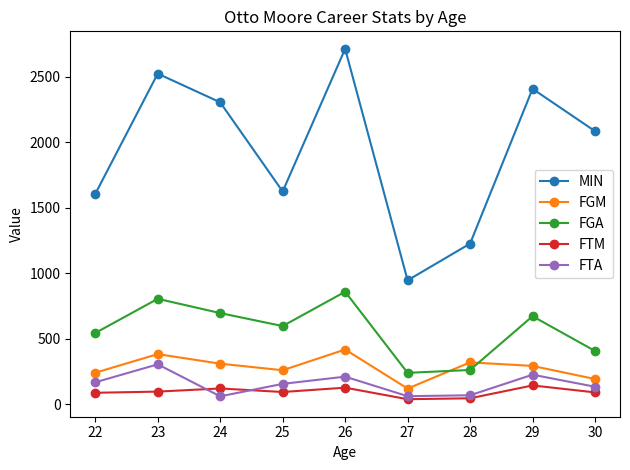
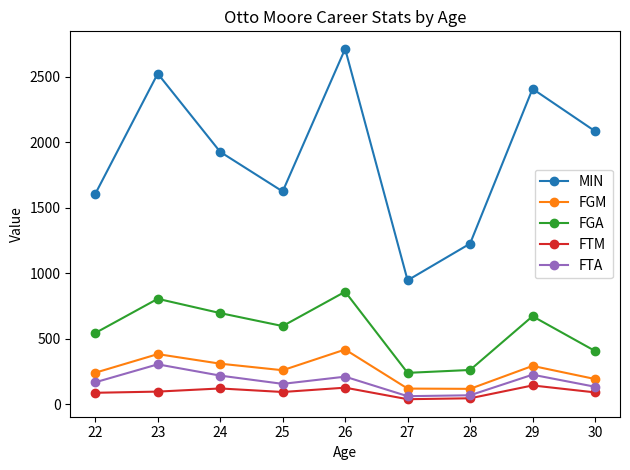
  {
    "MIN": {
      "22": 1610,
      "23": 2520,
-     "24": 2300,
+     "24": 1930,
      "25": 1620,
      "26": 2710,
      "27": 950,
      "28": 1230,
      "29": 2410,
      "30": 2080
    },
    "FGM": {
      "22": 240,
      "23": 380,
      "24": 310,
      "25": 260,
      "26": 420,
      "27": 120,
-     "28": 320,
+     "28": 120,
      "29": 290,
      "30": 190
    },
    "FGA": {
      "22": 540,
      "23": 810,
      "24": 700,
      "25": 600,
      "26": 860,
      "27": 240,
      "28": 260,
      "29": 670,
      "30": 410
    },
    "FTM": {
      "22": 90,
      "23": 100,
      "24": 120,
      "25": 90,
      "26": 130,
      "27": 40,
      "28": 50,
      "29": 140,
      "30": 90
    },
    "FTA": {
      "22": 170,
      "23": 310,
-     "24": 60,
+     "24": 220,
      "25": 160,
      "26": 210,
      "27": 60,
      "28": 70,
      "29": 230,
      "30": 130
    }
  }
